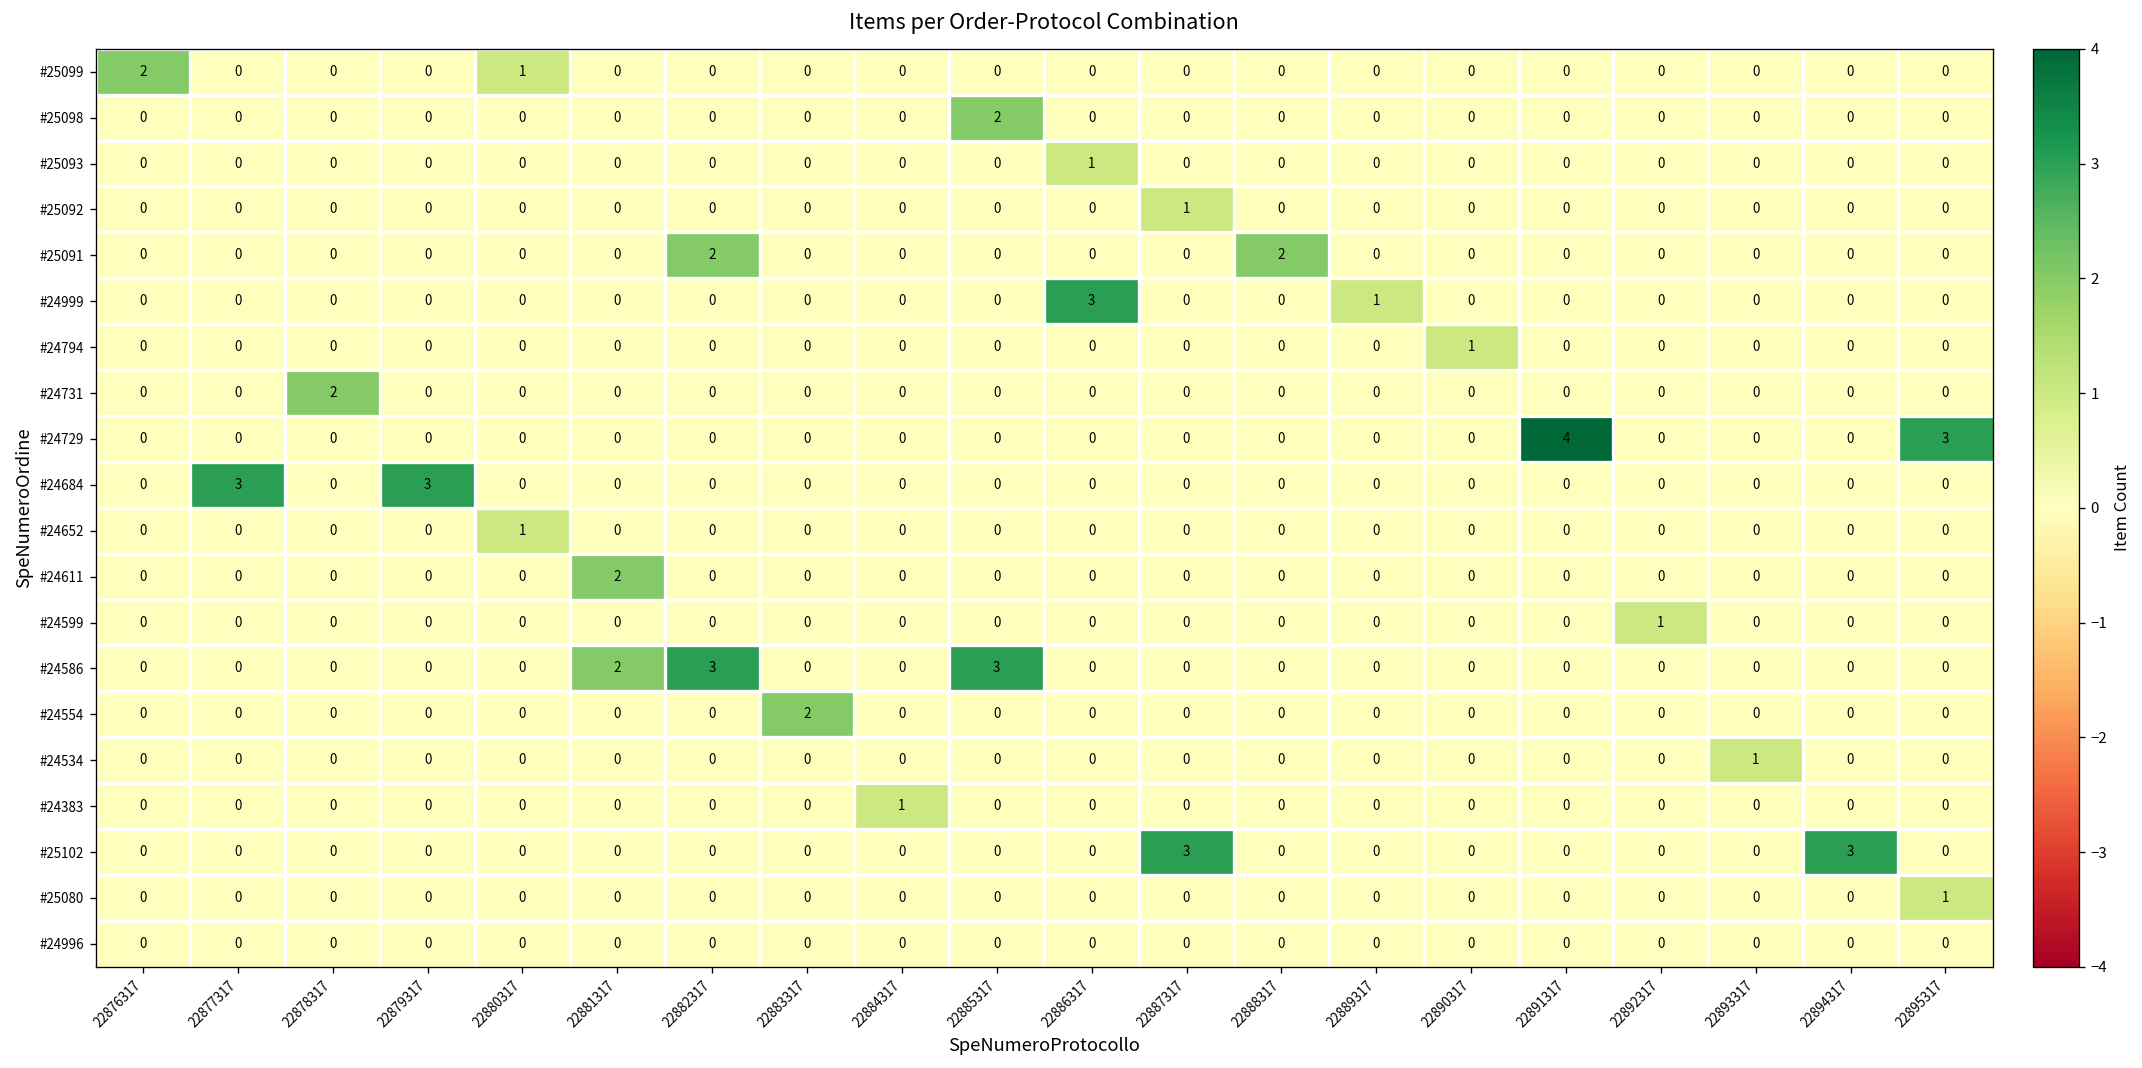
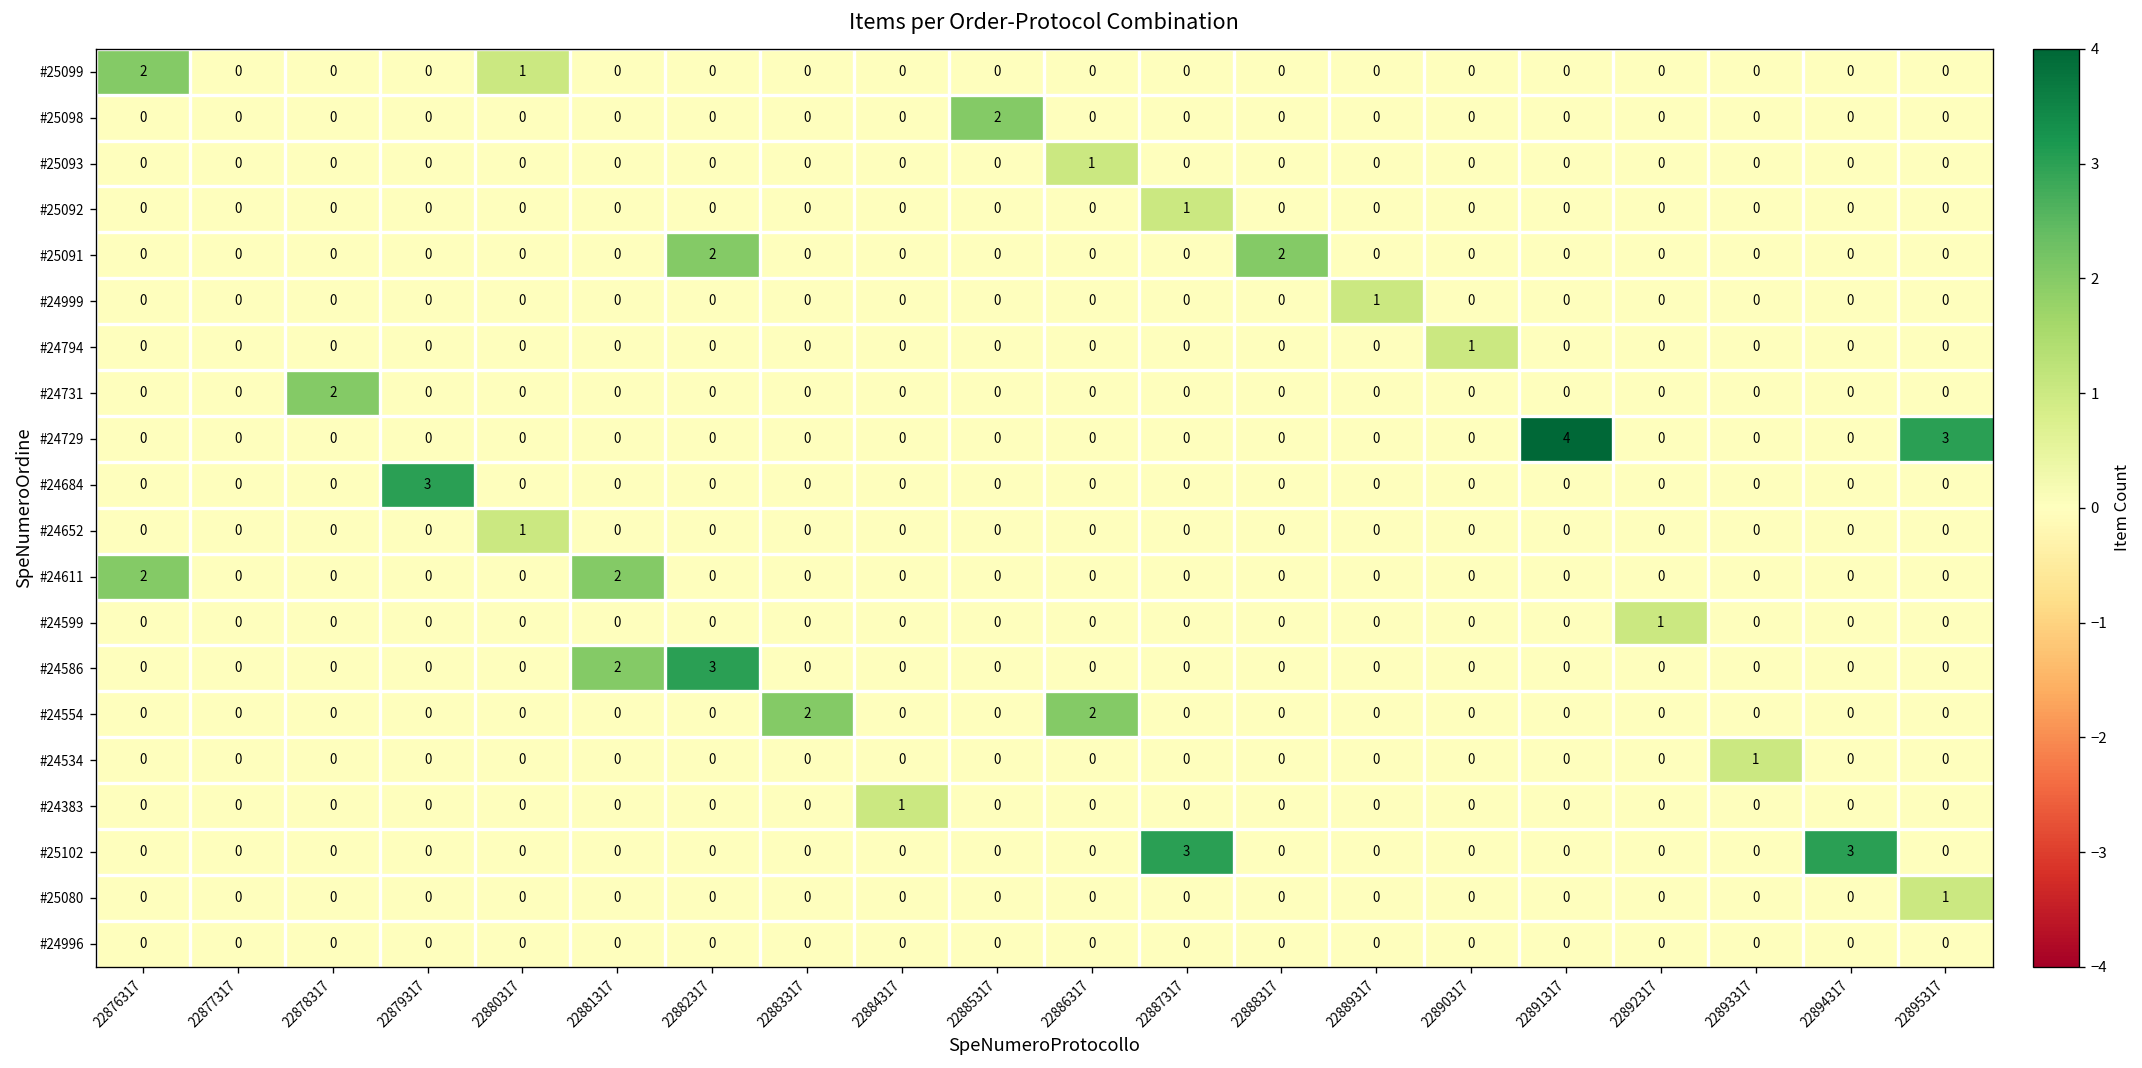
  {
    "#24999": {
      "22876317": 0,
      "22877317": 0,
      "22878317": 0,
      "22879317": 0,
      "22880317": 0,
      "22881317": 0,
      "22882317": 0,
      "22883317": 0,
      "22884317": 0,
      "22885317": 0,
-     "22886317": 3,
+     "22886317": 0,
      "22887317": 0,
      "22888317": 0,
      "22889317": 1,
      "22890317": 0,
      "22891317": 0,
      "22892317": 0,
      "22893317": 0,
      "22894317": 0,
      "22895317": 0
    },
    "#24684": {
      "22876317": 0,
-     "22877317": 3,
+     "22877317": 0,
      "22878317": 0,
      "22879317": 3,
      "22880317": 0,
      "22881317": 0,
      "22882317": 0,
      "22883317": 0,
      "22884317": 0,
      "22885317": 0,
      "22886317": 0,
      "22887317": 0,
      "22888317": 0,
      "22889317": 0,
      "22890317": 0,
      "22891317": 0,
      "22892317": 0,
      "22893317": 0,
      "22894317": 0,
      "22895317": 0
    },
    "#24611": {
-     "22876317": 0,
+     "22876317": 2,
      "22877317": 0,
      "22878317": 0,
      "22879317": 0,
      "22880317": 0,
      "22881317": 2,
      "22882317": 0,
      "22883317": 0,
      "22884317": 0,
      "22885317": 0,
      "22886317": 0,
      "22887317": 0,
      "22888317": 0,
      "22889317": 0,
      "22890317": 0,
      "22891317": 0,
      "22892317": 0,
      "22893317": 0,
      "22894317": 0,
      "22895317": 0
    },
    "#24586": {
      "22876317": 0,
      "22877317": 0,
      "22878317": 0,
      "22879317": 0,
      "22880317": 0,
      "22881317": 2,
      "22882317": 3,
      "22883317": 0,
      "22884317": 0,
-     "22885317": 3,
+     "22885317": 0,
      "22886317": 0,
      "22887317": 0,
      "22888317": 0,
      "22889317": 0,
      "22890317": 0,
      "22891317": 0,
      "22892317": 0,
      "22893317": 0,
      "22894317": 0,
      "22895317": 0
    },
    "#24554": {
      "22876317": 0,
      "22877317": 0,
      "22878317": 0,
      "22879317": 0,
      "22880317": 0,
      "22881317": 0,
      "22882317": 0,
      "22883317": 2,
      "22884317": 0,
      "22885317": 0,
-     "22886317": 0,
+     "22886317": 2,
      "22887317": 0,
      "22888317": 0,
      "22889317": 0,
      "22890317": 0,
      "22891317": 0,
      "22892317": 0,
      "22893317": 0,
      "22894317": 0,
      "22895317": 0
    }
  }
